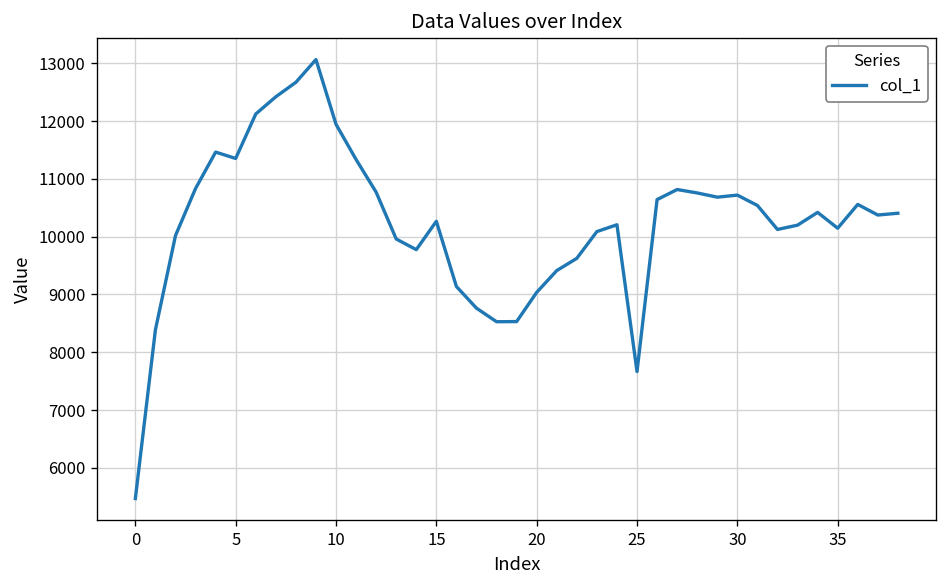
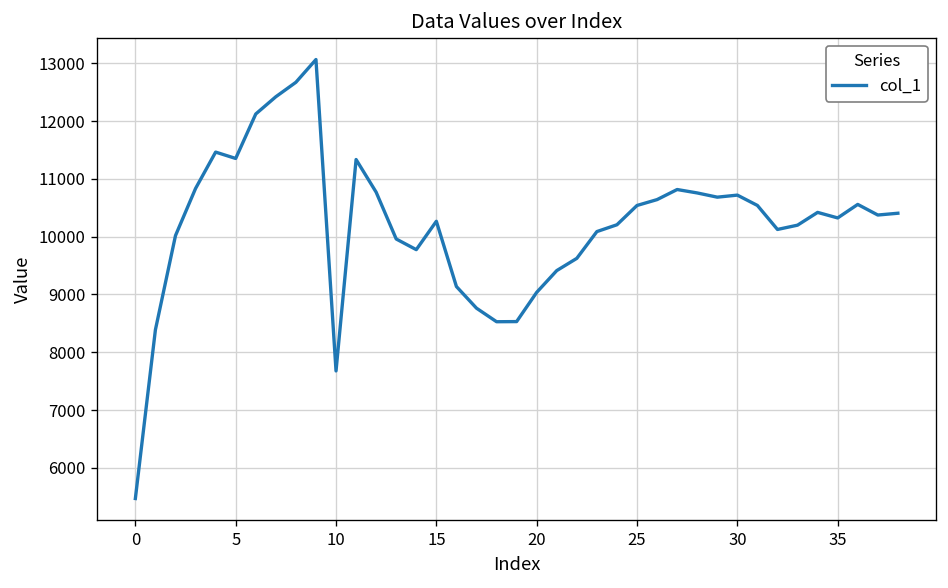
  {
    "0": 5500,
    "5": 11400,
-   "10": 11900,
+   "10": 7700,
    "15": 10300,
    "20": 9000,
-   "25": 7700,
+   "25": 10500,
    "30": 10700,
-   "35": 10100
+   "35": 10300
  }
